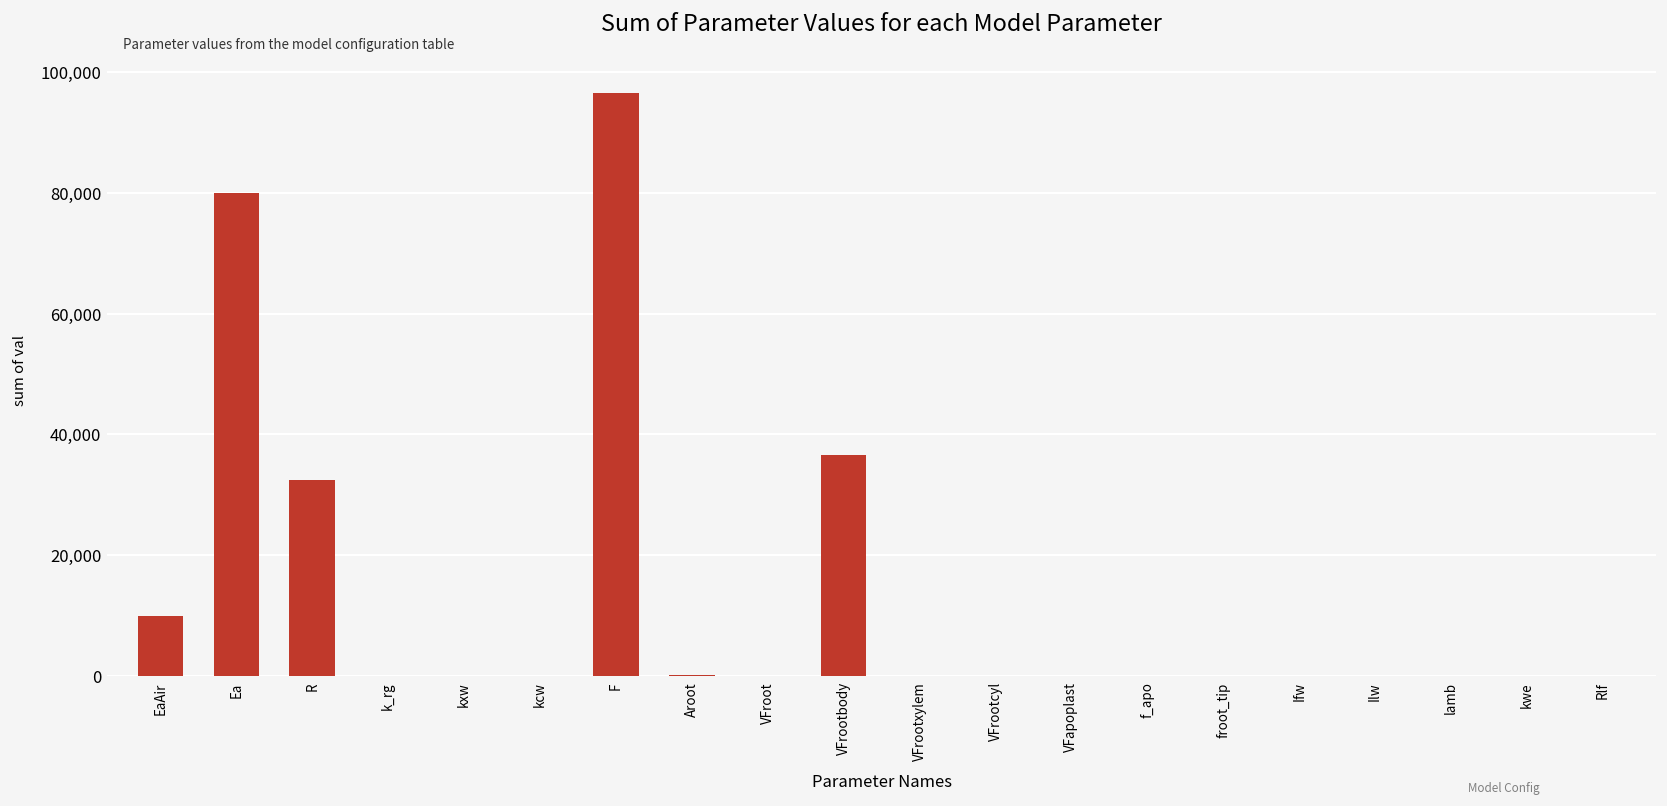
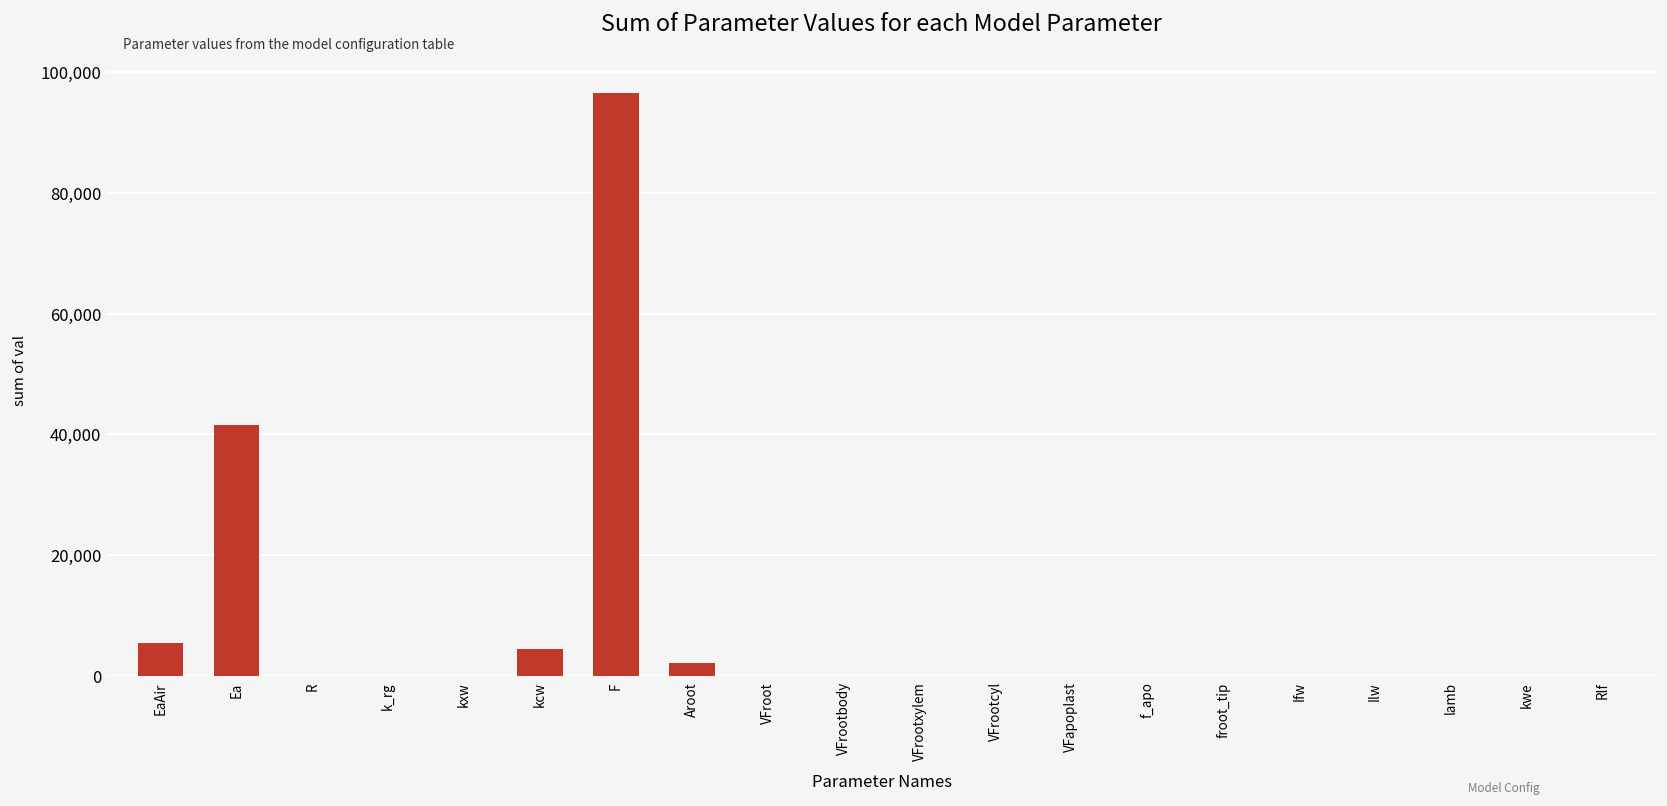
  {
-   "EaAir": "10,000",
-   "Ea": "80,000",
-   "R": "32,000",
-   "kcw": "0",
+   "EaAir": "5,000",
+   "Ea": "42,000",
+   "R": "0",
+   "kcw": "4,000",
    "F": "96,000",
-   "Aroot": "0",
-   "VFrootbody": "37,000"
+   "Aroot": "2,000",
+   "VFrootbody": "0"
  }
